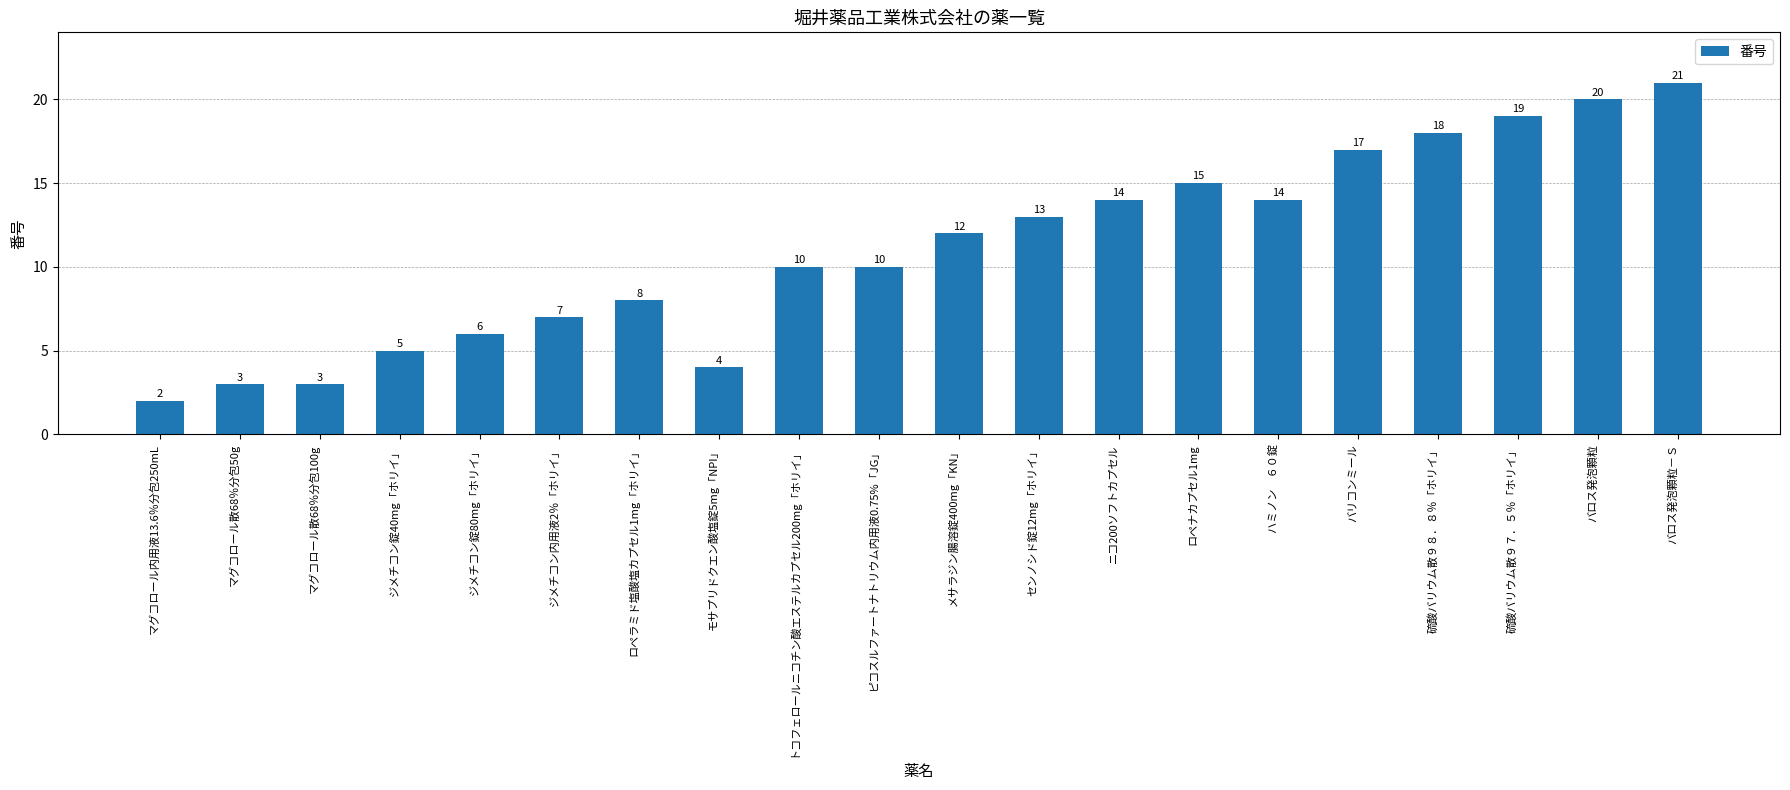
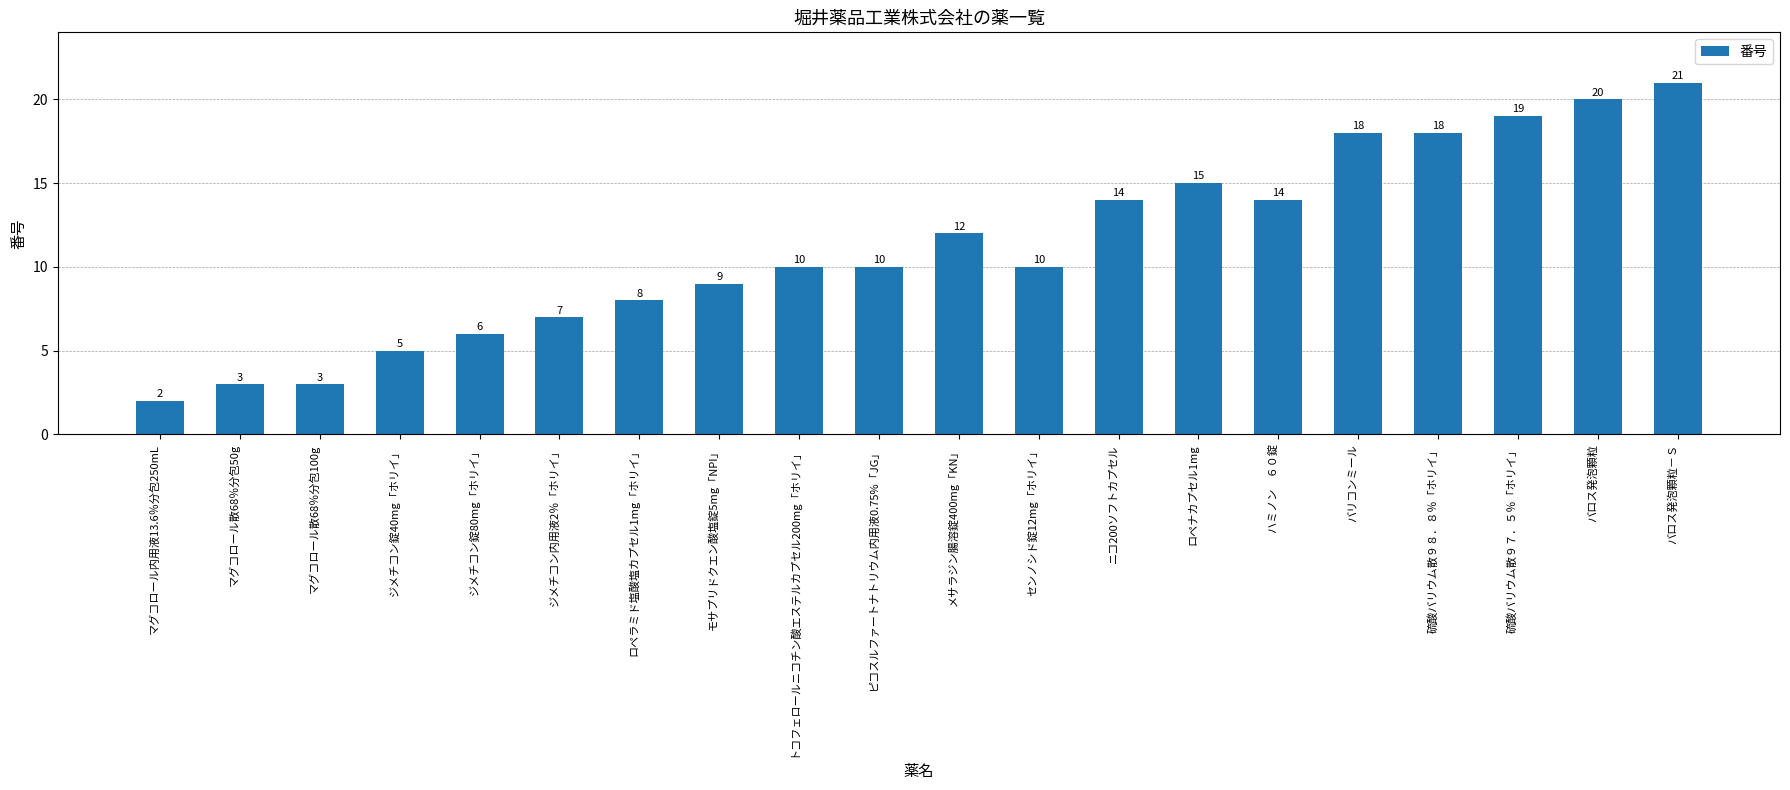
  {
    "マグコロール内用液13.6％分包250mL": 2,
    "マグコロール散68％分包50g": 3,
    "マグコロール散68％分包100g": 3,
    "ジメチコン錠40mg「ホリイ」": 5,
    "ジメチコン錠80mg「ホリイ」": 6,
    "ジメチコン内用液2％「ホリイ」": 7,
    "ロペラミド塩酸塩カプセル1mg「ホリイ」": 8,
-   "モサプリドクエン酸塩錠5mg「NPI」": 4,
+   "モサプリドクエン酸塩錠5mg「NPI」": 9,
    "トコフェロールニコチン酸エステルカプセル200mg「ホリイ」": 10,
    "ピコスルファートナトリウム内用液0.75%「JG」": 10,
    "メサラジン腸溶錠400mg「KN」": 12,
-   "センノシド錠12mg「ホリイ」": 13,
+   "センノシド錠12mg「ホリイ」": 10,
    "ニコ200ソフトカプセル": 14,
    "ロペナカプセル1mg": 15,
    "ハミノン ６０錠": 14,
-   "バリコンミール": 17,
+   "バリコンミール": 18,
    "硫酸バリウム散９８．８％「ホリイ」": 18,
    "硫酸バリウム散９７．５％「ホリイ」": 19,
    "バロス発泡顆粒": 20,
    "バロス発泡顆粒－Ｓ": 21
  }
